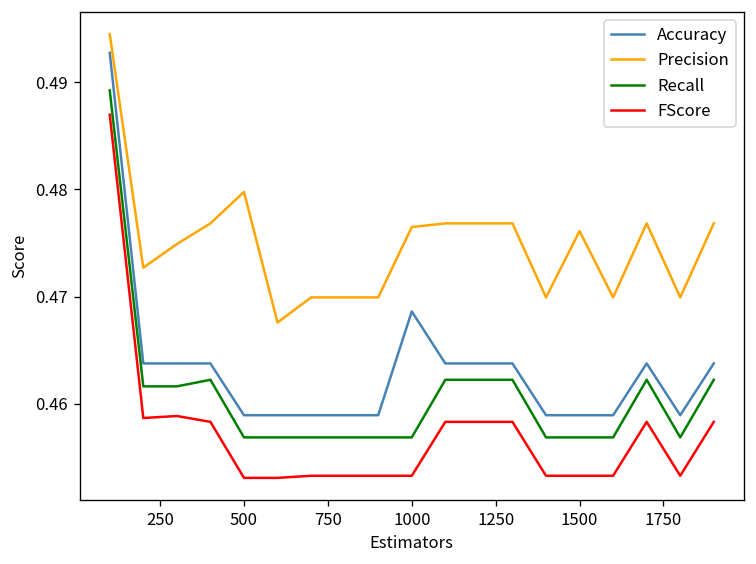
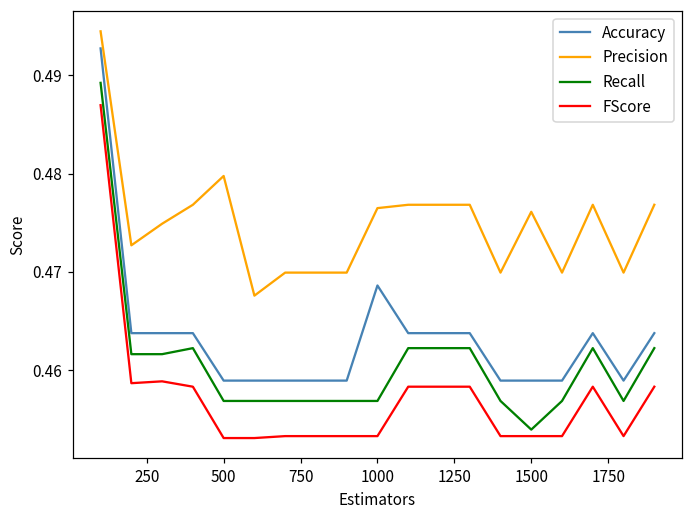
  {
    "Accuracy": {
      "500": 0.459,
      "1000": 0.469,
      "1500": 0.459
    },
    "Precision": {
      "500": 0.480,
      "1000": 0.476,
      "1500": 0.476
    },
    "Recall": {
      "500": 0.457,
      "1000": 0.457,
-     "1500": 0.457
+     "1500": 0.454
    },
    "FScore": {
      "500": 0.453,
      "1000": 0.453,
      "1500": 0.453
    }
  }
